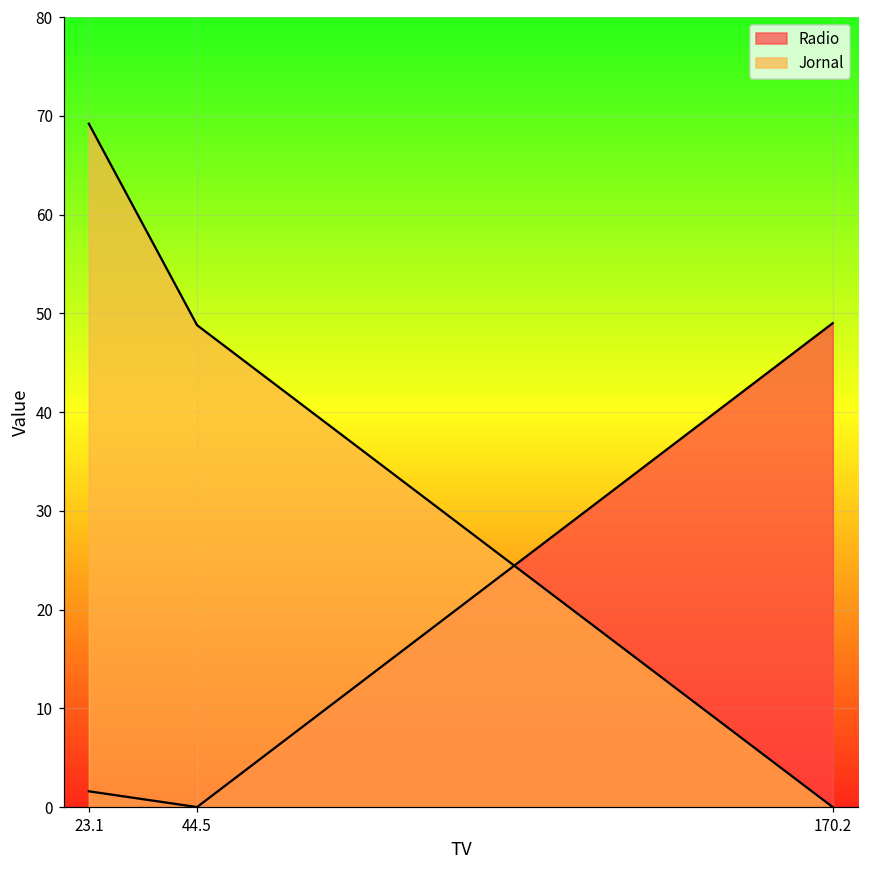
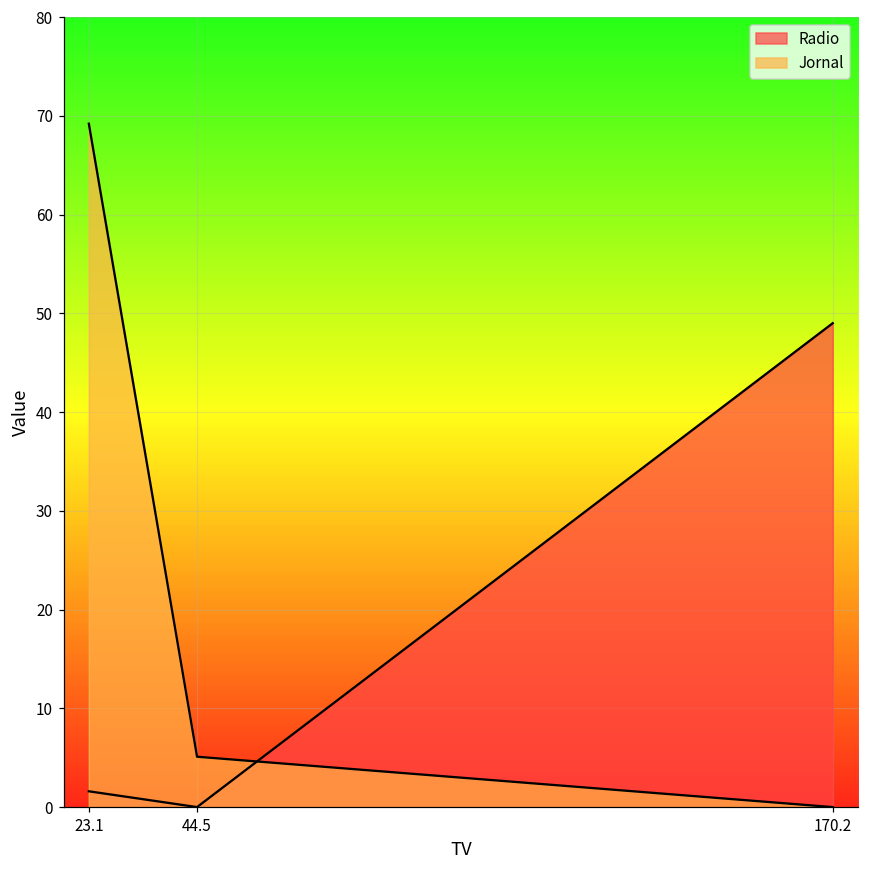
  {
    "Radio": {
      "23.1": 2,
      "44.5": 0,
      "170.2": 49
    },
    "Jornal": {
      "23.1": 69,
-     "44.5": 49,
+     "44.5": 5,
      "170.2": 0
    }
  }
